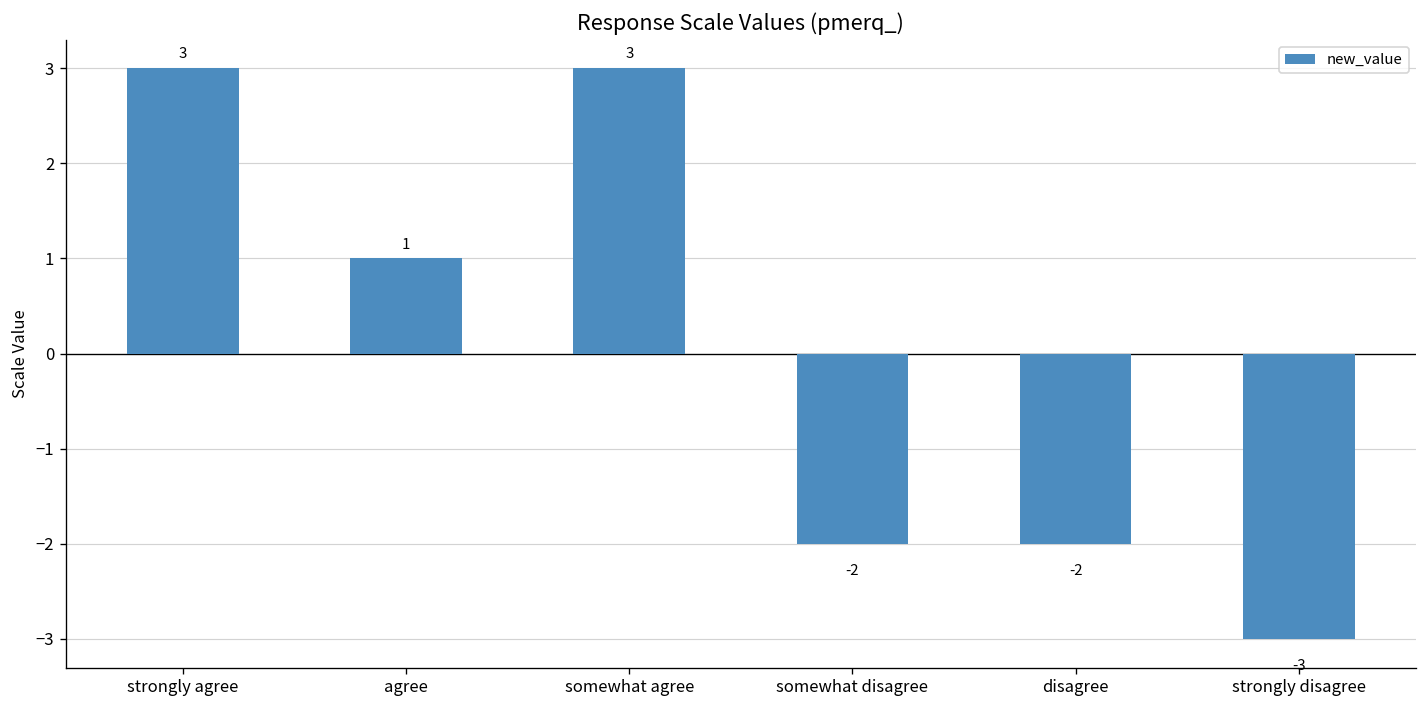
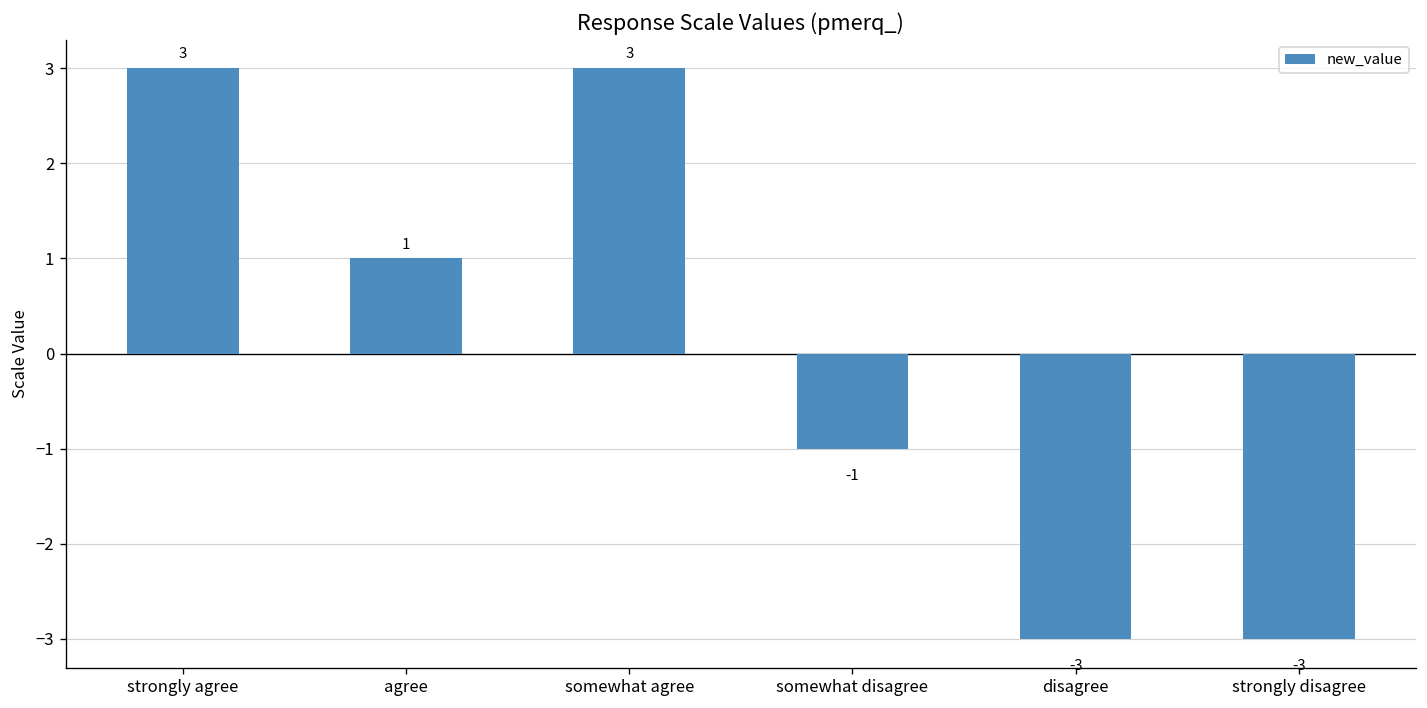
  {
    "strongly agree": 3,
    "agree": 1,
    "somewhat agree": 3,
-   "somewhat disagree": -2,
-   "disagree": -2,
+   "somewhat disagree": -1,
+   "disagree": -3,
    "strongly disagree": -3
  }
